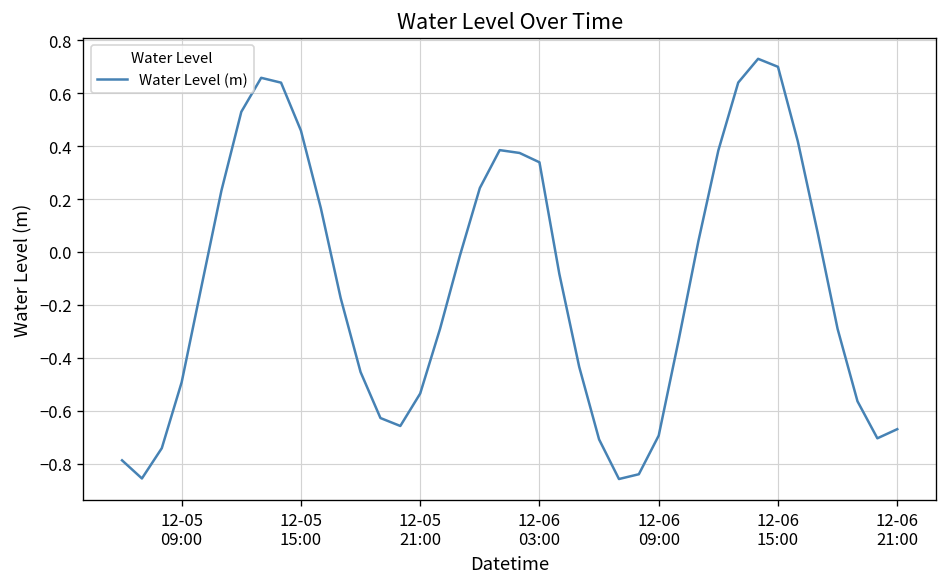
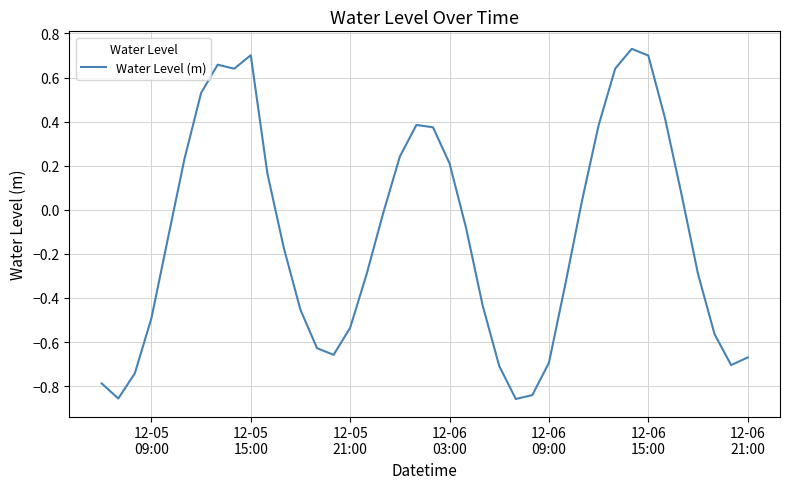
  {
    "12-05 09:00": -0.49,
-   "12-05 15:00": 0.46,
+   "12-05 15:00": 0.70,
    "12-05 21:00": -0.54,
-   "12-06 03:00": 0.34,
+   "12-06 03:00": 0.21,
    "12-06 09:00": -0.69,
    "12-06 15:00": 0.70,
    "12-06 21:00": -0.67
  }
